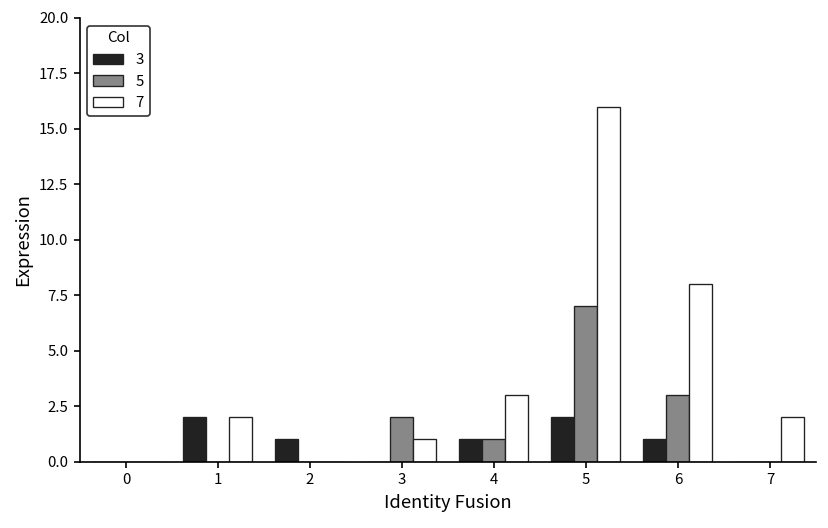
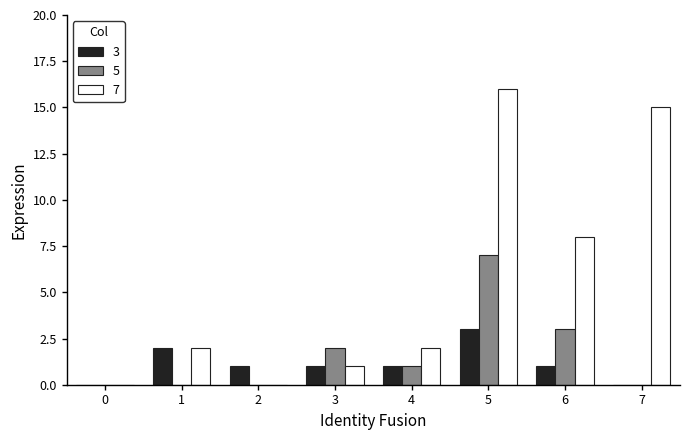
  {
    "3": {
      "0": 0,
      "1": 2,
      "2": 1,
-     "3": 0,
+     "3": 1,
      "4": 1,
-     "5": 2,
+     "5": 3,
      "6": 1,
      "7": 0
    },
    "5": {
      "0": 0,
      "1": 0,
      "2": 0,
      "3": 2,
      "4": 1,
      "5": 7,
      "6": 3,
      "7": 0
    },
    "7": {
      "0": 0,
      "1": 2,
      "2": 0,
      "3": 1,
-     "4": 3,
+     "4": 2,
      "5": 16,
      "6": 8,
-     "7": 2
+     "7": 15
    }
  }
